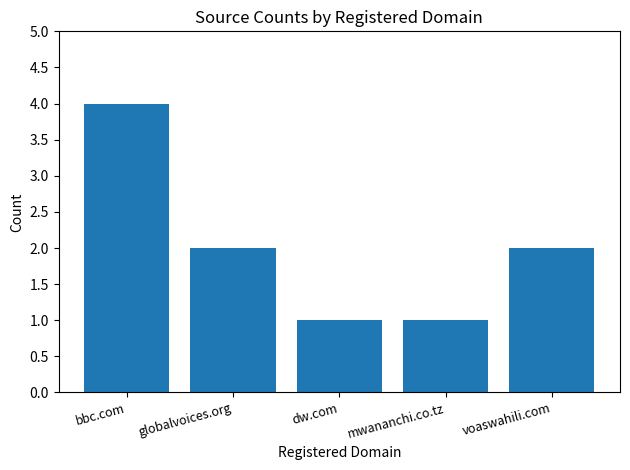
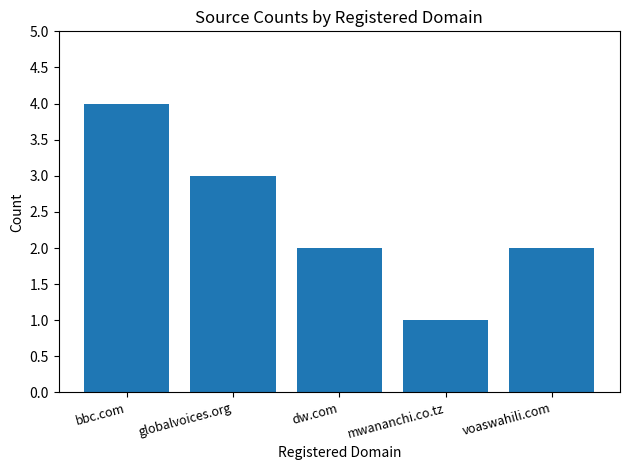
  {
    "bbc.com": 4,
-   "globalvoices.org": 2,
-   "dw.com": 1,
+   "globalvoices.org": 3,
+   "dw.com": 2,
    "mwananchi.co.tz": 1,
    "voaswahili.com": 2
  }
